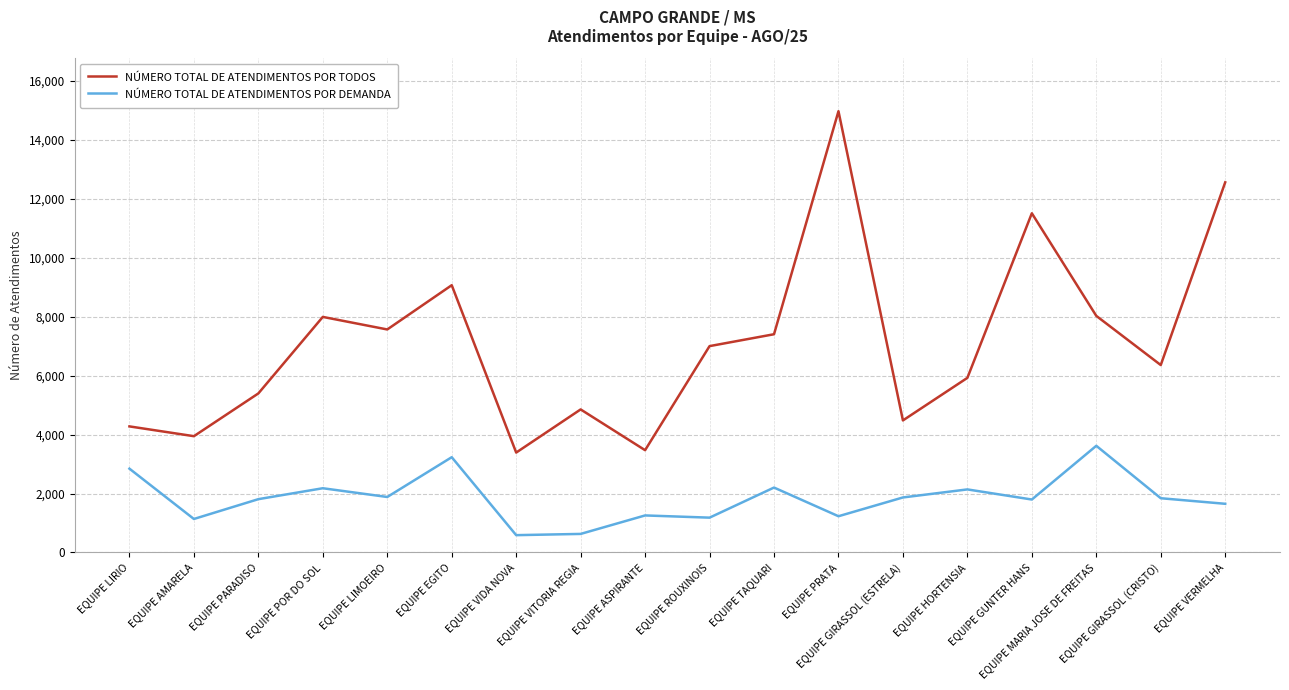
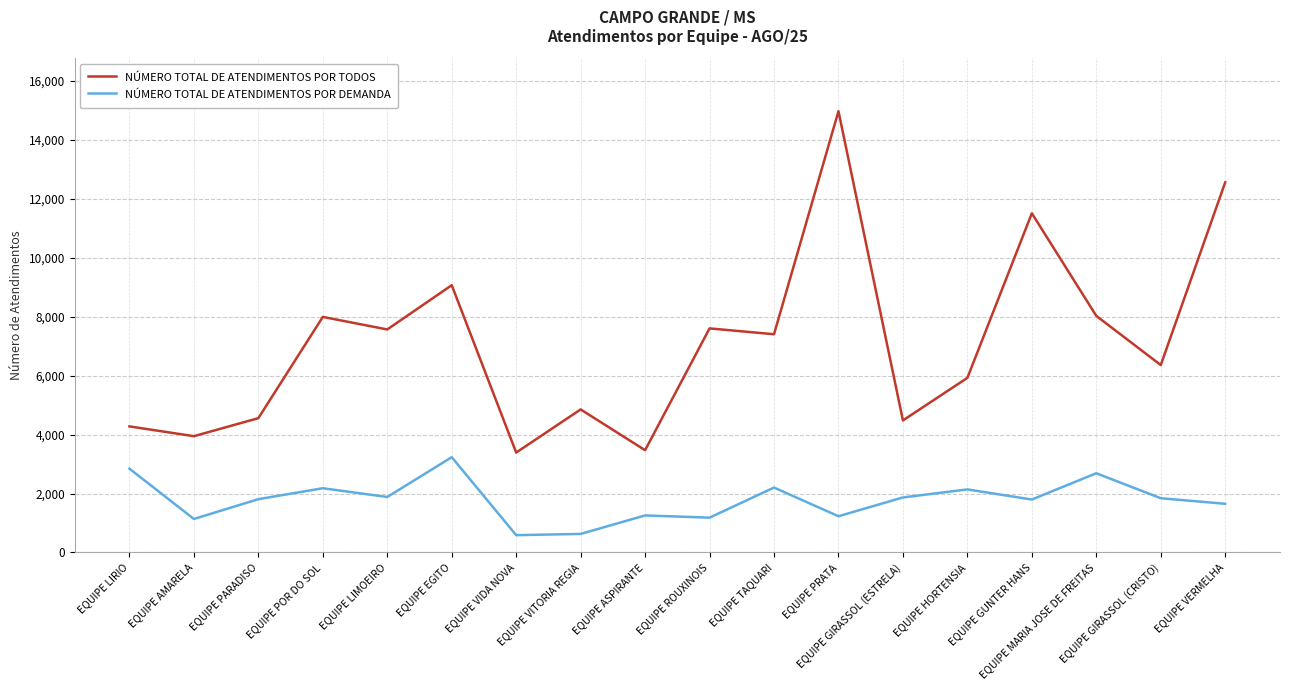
  {
    "NÚMERO TOTAL DE ATENDIMENTOS POR TODOS": {
      "EQUIPE LIRIO": "4,300",
      "EQUIPE AMARELA": "3,900",
-     "EQUIPE PARADISO": "5,400",
+     "EQUIPE PARADISO": "4,600",
      "EQUIPE POR DO SOL": "8,000",
      "EQUIPE LIMOEIRO": "7,600",
      "EQUIPE EGITO": "9,100",
      "EQUIPE VIDA NOVA": "3,400",
      "EQUIPE VITORIA REGIA": "4,900",
      "EQUIPE ASPIRANTE": "3,500",
-     "EQUIPE ROUXINOIS": "7,000",
+     "EQUIPE ROUXINOIS": "7,600",
      "EQUIPE TAQUARI": "7,400",
      "EQUIPE PRATA": "15,000",
      "EQUIPE GIRASSOL (ESTRELA)": "4,500",
      "EQUIPE HORTENSIA": "5,900",
      "EQUIPE GUNTER HANS": "11,500",
      "EQUIPE MARIA JOSE DE FREITAS": "8,000",
      "EQUIPE GIRASSOL (CRISTO)": "6,400",
      "EQUIPE VERMELHA": "12,600"
    },
    "NÚMERO TOTAL DE ATENDIMENTOS POR DEMANDA": {
      "EQUIPE LIRIO": "2,800",
      "EQUIPE AMARELA": "1,100",
      "EQUIPE PARADISO": "1,800",
      "EQUIPE POR DO SOL": "2,200",
      "EQUIPE LIMOEIRO": "1,900",
      "EQUIPE EGITO": "3,200",
      "EQUIPE VIDA NOVA": "600",
      "EQUIPE VITORIA REGIA": "600",
      "EQUIPE ASPIRANTE": "1,300",
      "EQUIPE ROUXINOIS": "1,200",
      "EQUIPE TAQUARI": "2,200",
      "EQUIPE PRATA": "1,200",
      "EQUIPE GIRASSOL (ESTRELA)": "1,900",
      "EQUIPE HORTENSIA": "2,100",
      "EQUIPE GUNTER HANS": "1,800",
-     "EQUIPE MARIA JOSE DE FREITAS": "3,600",
+     "EQUIPE MARIA JOSE DE FREITAS": "2,700",
      "EQUIPE GIRASSOL (CRISTO)": "1,800",
      "EQUIPE VERMELHA": "1,700"
    }
  }
